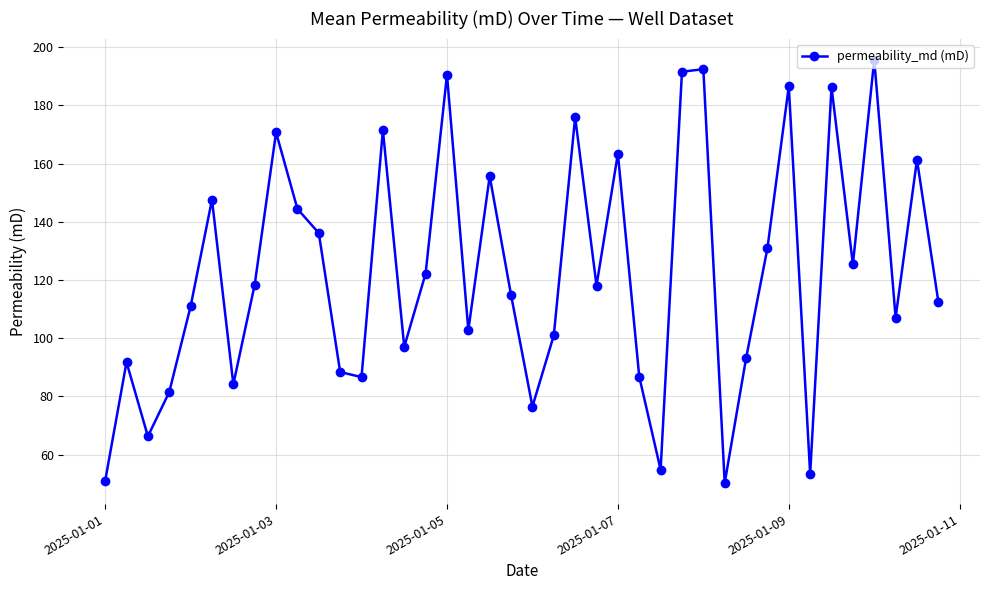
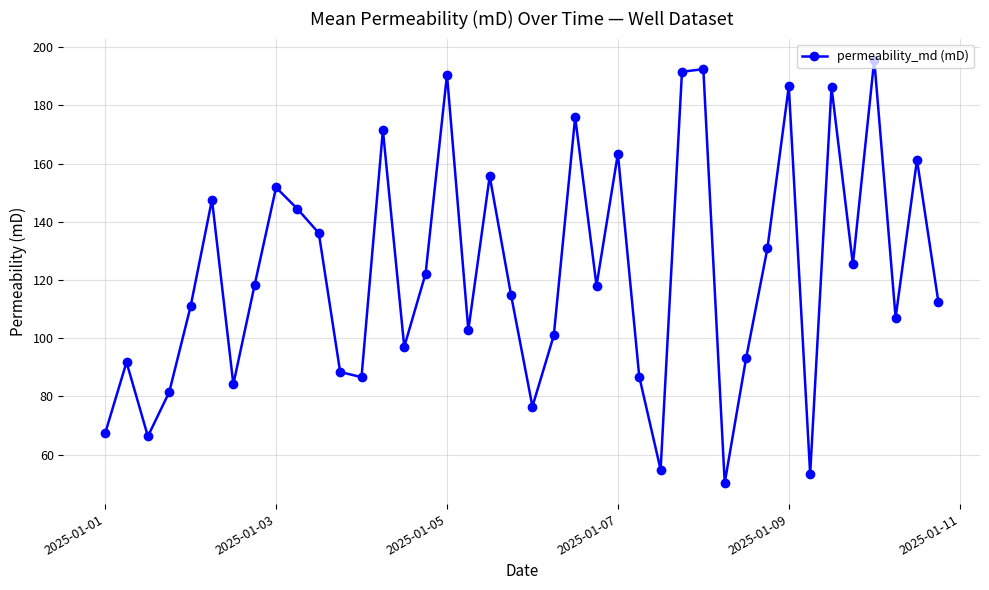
  {
-   "2025-01-01": 51,
-   "2025-01-03": 171,
+   "2025-01-01": 67,
+   "2025-01-03": 152,
    "2025-01-05": 191,
    "2025-01-07": 163,
    "2025-01-09": 187
  }
